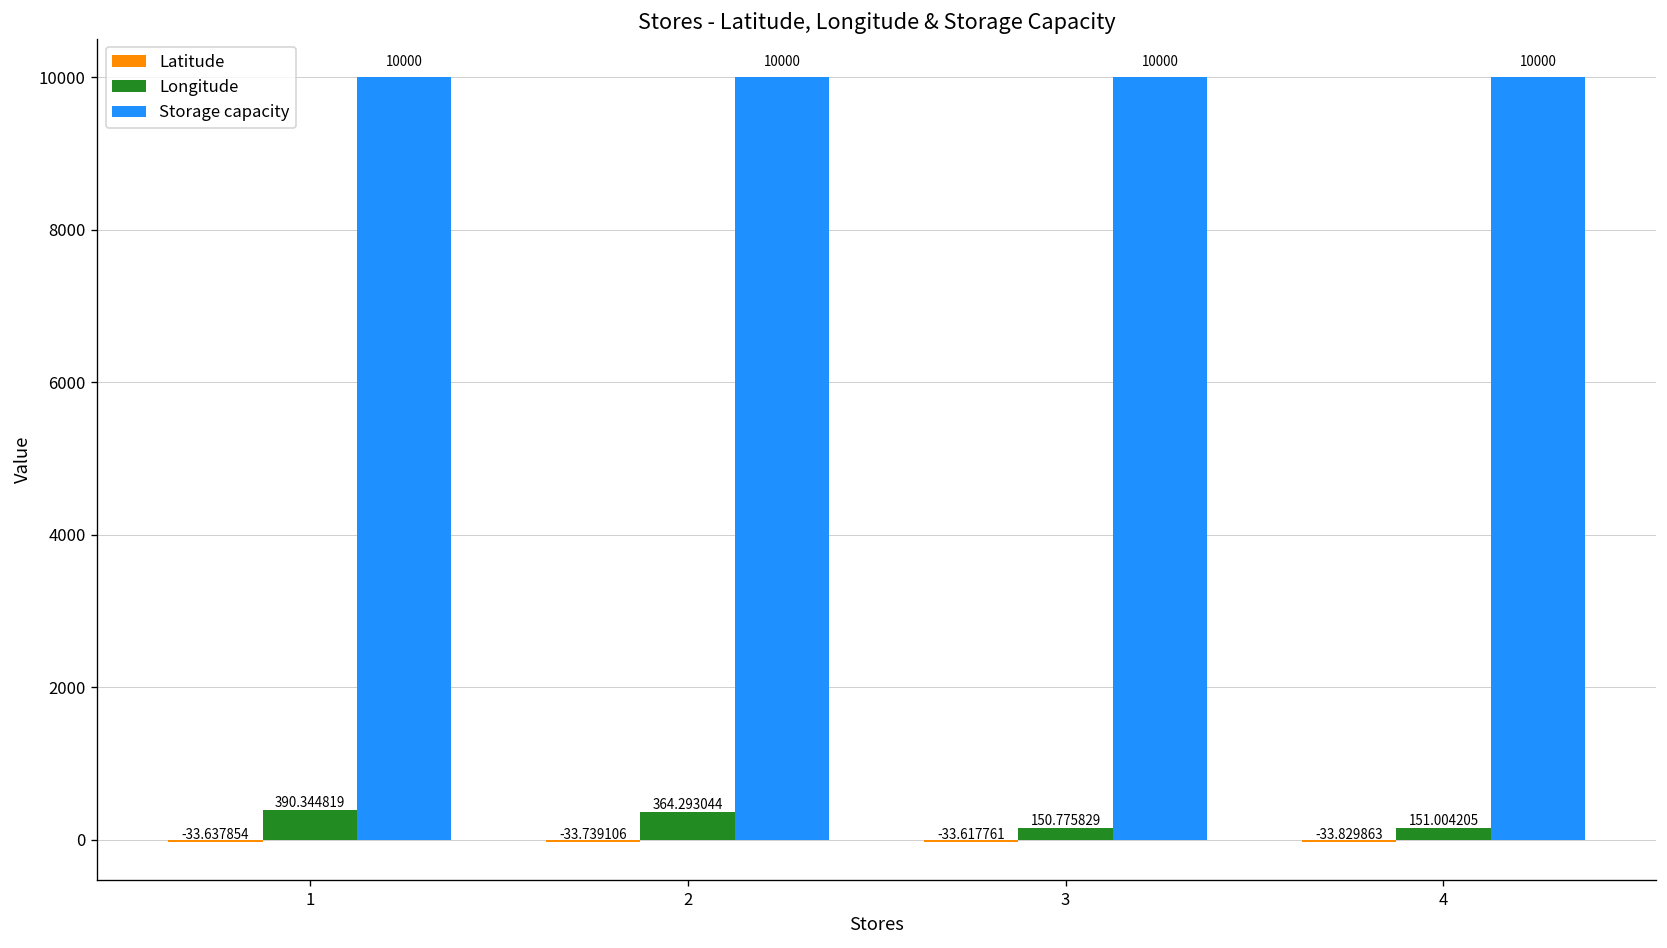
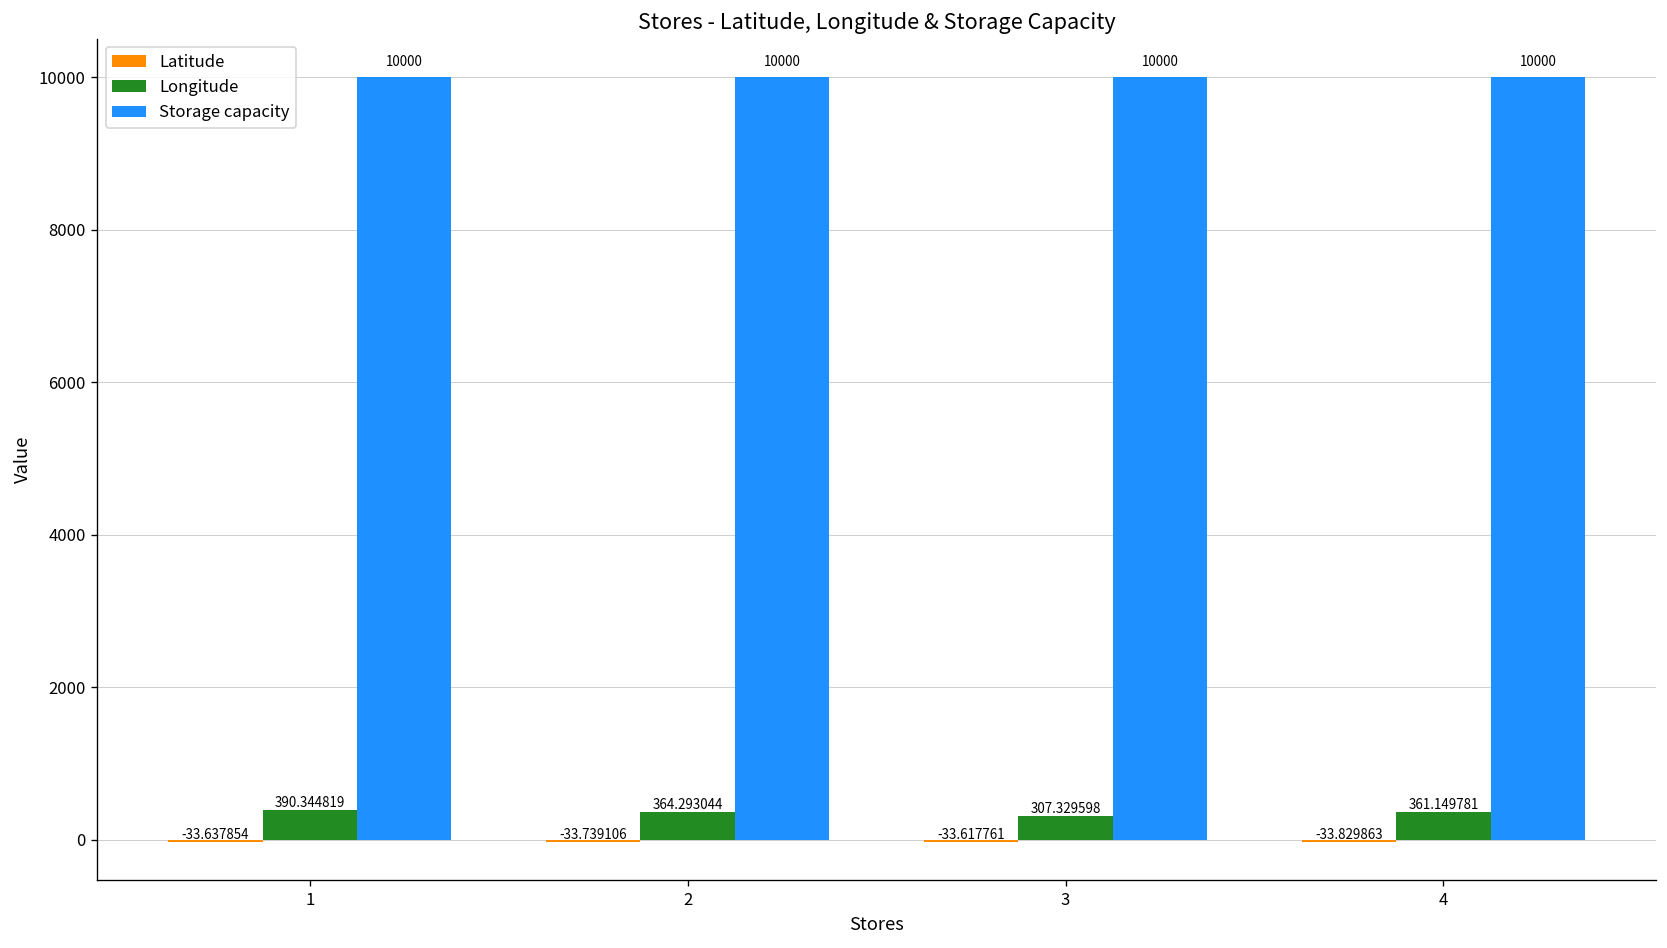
  {
    "Latitude": {
      "1": -33.637854,
      "2": -33.739106,
      "3": -33.617761,
      "4": -33.829863
    },
    "Longitude": {
      "1": 390.344819,
      "2": 364.293044,
-     "3": 150.775829,
-     "4": 151.004205
+     "3": 307.329598,
+     "4": 361.149781
    },
    "Storage capacity": {
      "1": 10000,
      "2": 10000,
      "3": 10000,
      "4": 10000
    }
  }
